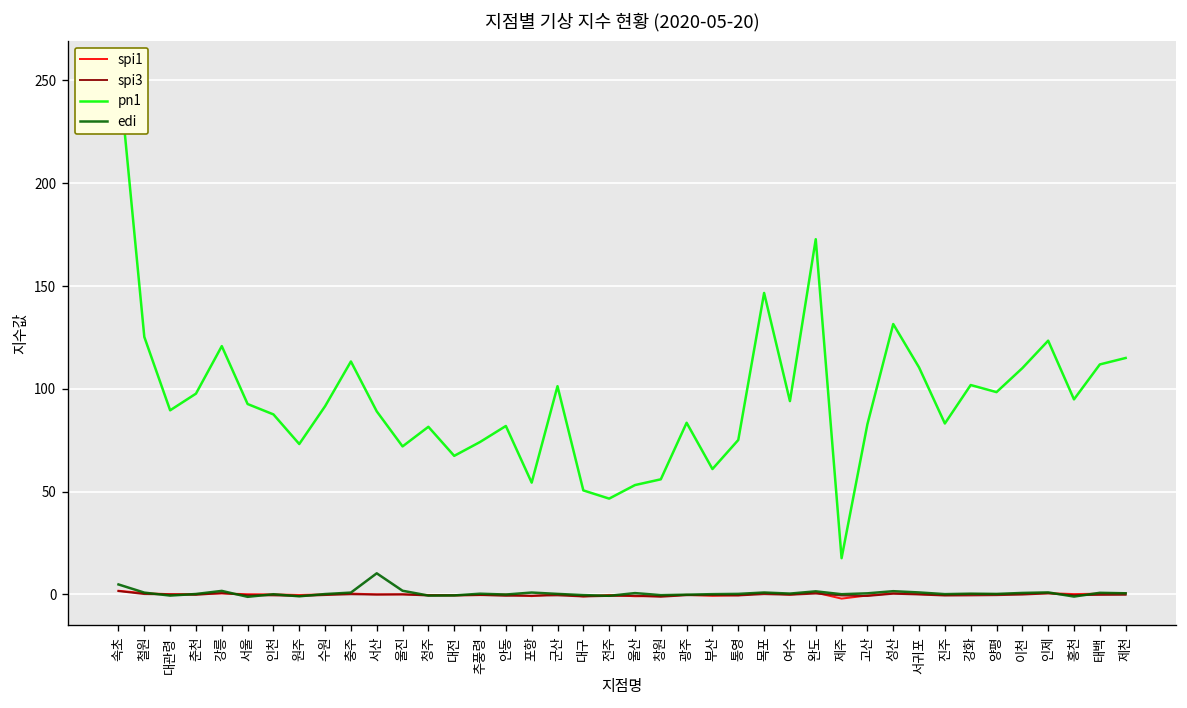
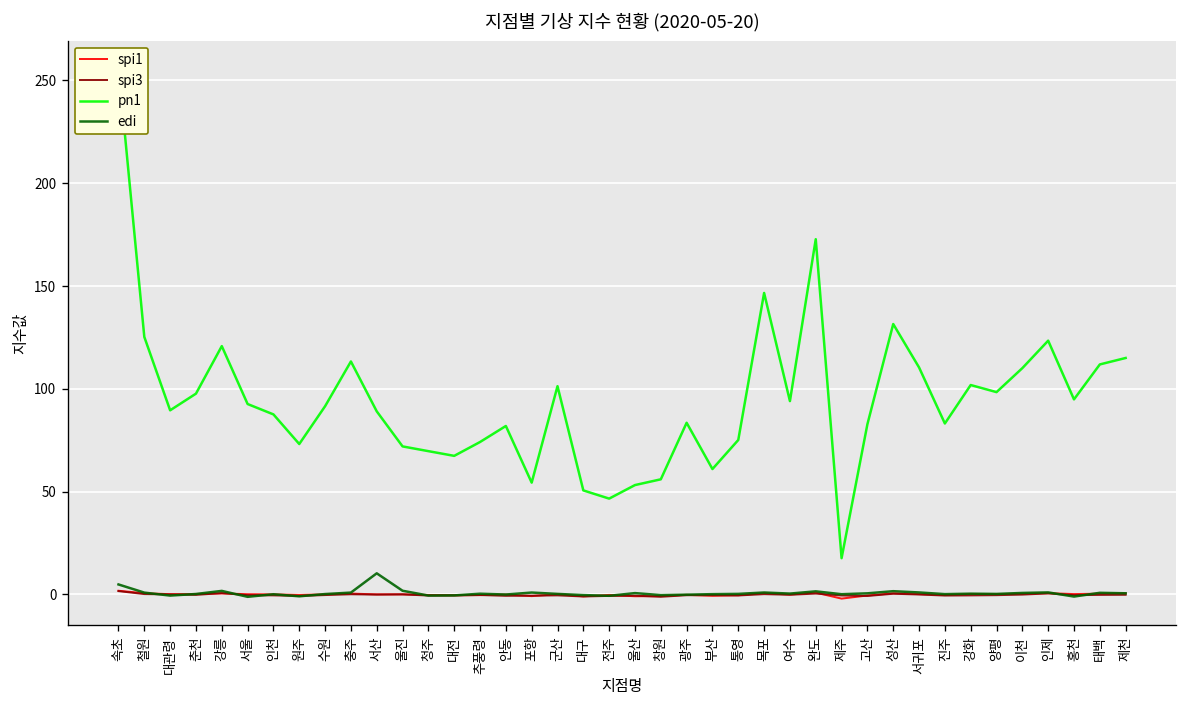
  {
    "spi1": {
      "제주": -2
    },
    "pn1": {
      "철원": 125,
      "대관령": 90,
      "춘천": 98,
      "강릉": 121,
      "서울": 93,
      "인천": 88,
      "원주": 73,
      "수원": 92,
      "충주": 113,
      "서산": 89,
      "울진": 72,
-     "청주": 82,
+     "청주": 70,
      "대전": 67,
      "추풍령": 74,
      "안동": 82,
      "포항": 54,
      "군산": 101,
      "대구": 51,
      "전주": 47,
      "울산": 53,
      "창원": 56,
      "광주": 83,
      "부산": 61,
      "통영": 75,
      "목포": 147,
      "여수": 94,
      "완도": 173,
      "제주": 18,
      "고산": 83,
      "성산": 132,
      "서귀포": 110,
      "진주": 83,
      "강화": 102,
      "양평": 98,
      "이천": 110,
      "인제": 123,
      "홍천": 95,
      "태백": 112,
      "제천": 115
    },
    "edi": {
      "속초": 5,
      "서산": 10,
      "울진": 2,
      "포항": 1
    }
  }
